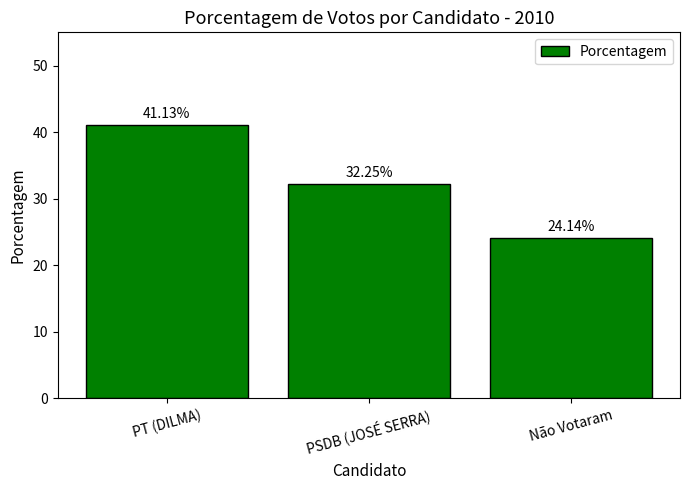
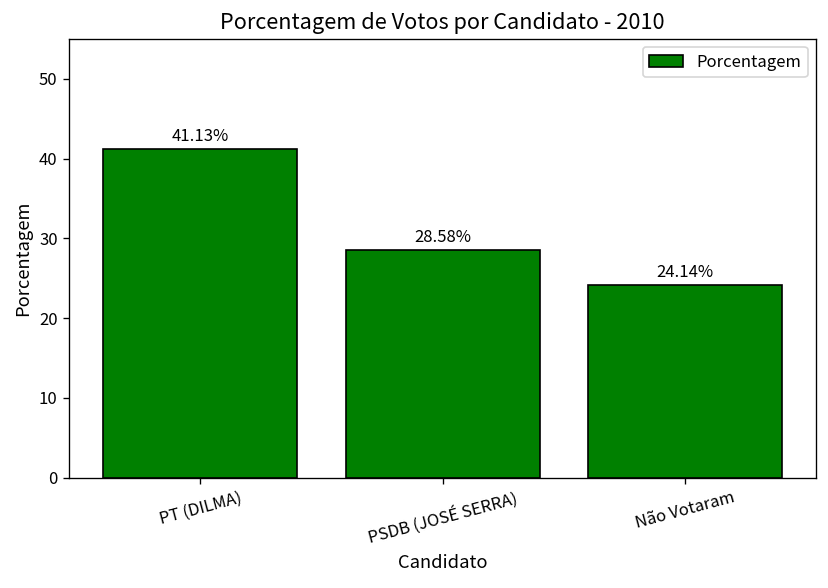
  {
    "PT (DILMA)": "41.13%",
-   "PSDB (JOSÉ SERRA)": "32.25%",
+   "PSDB (JOSÉ SERRA)": "28.58%",
    "Não Votaram": "24.14%"
  }
